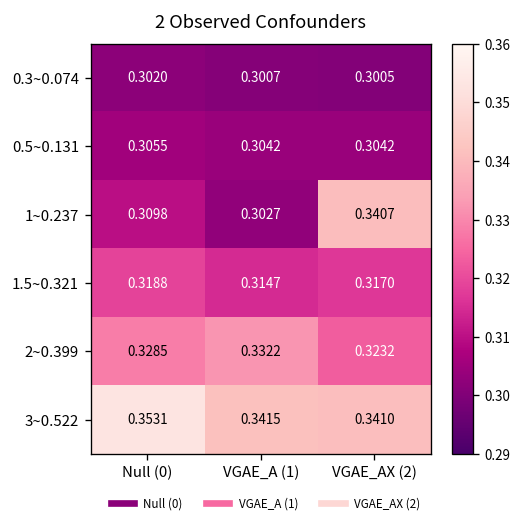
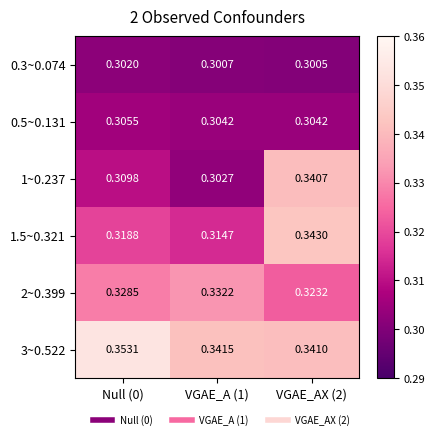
  {
    "0.3~0.074": {
      "Null (0)": 0.3020,
      "VGAE_A (1)": 0.3007,
      "VGAE_AX (2)": 0.3005
    },
    "0.5~0.131": {
      "Null (0)": 0.3055,
      "VGAE_A (1)": 0.3042,
      "VGAE_AX (2)": 0.3042
    },
    "1~0.237": {
      "Null (0)": 0.3098,
      "VGAE_A (1)": 0.3027,
      "VGAE_AX (2)": 0.3407
    },
    "1.5~0.321": {
      "Null (0)": 0.3188,
      "VGAE_A (1)": 0.3147,
-     "VGAE_AX (2)": 0.3170
+     "VGAE_AX (2)": 0.3430
    },
    "2~0.399": {
      "Null (0)": 0.3285,
      "VGAE_A (1)": 0.3322,
      "VGAE_AX (2)": 0.3232
    },
    "3~0.522": {
      "Null (0)": 0.3531,
      "VGAE_A (1)": 0.3415,
      "VGAE_AX (2)": 0.3410
    }
  }
